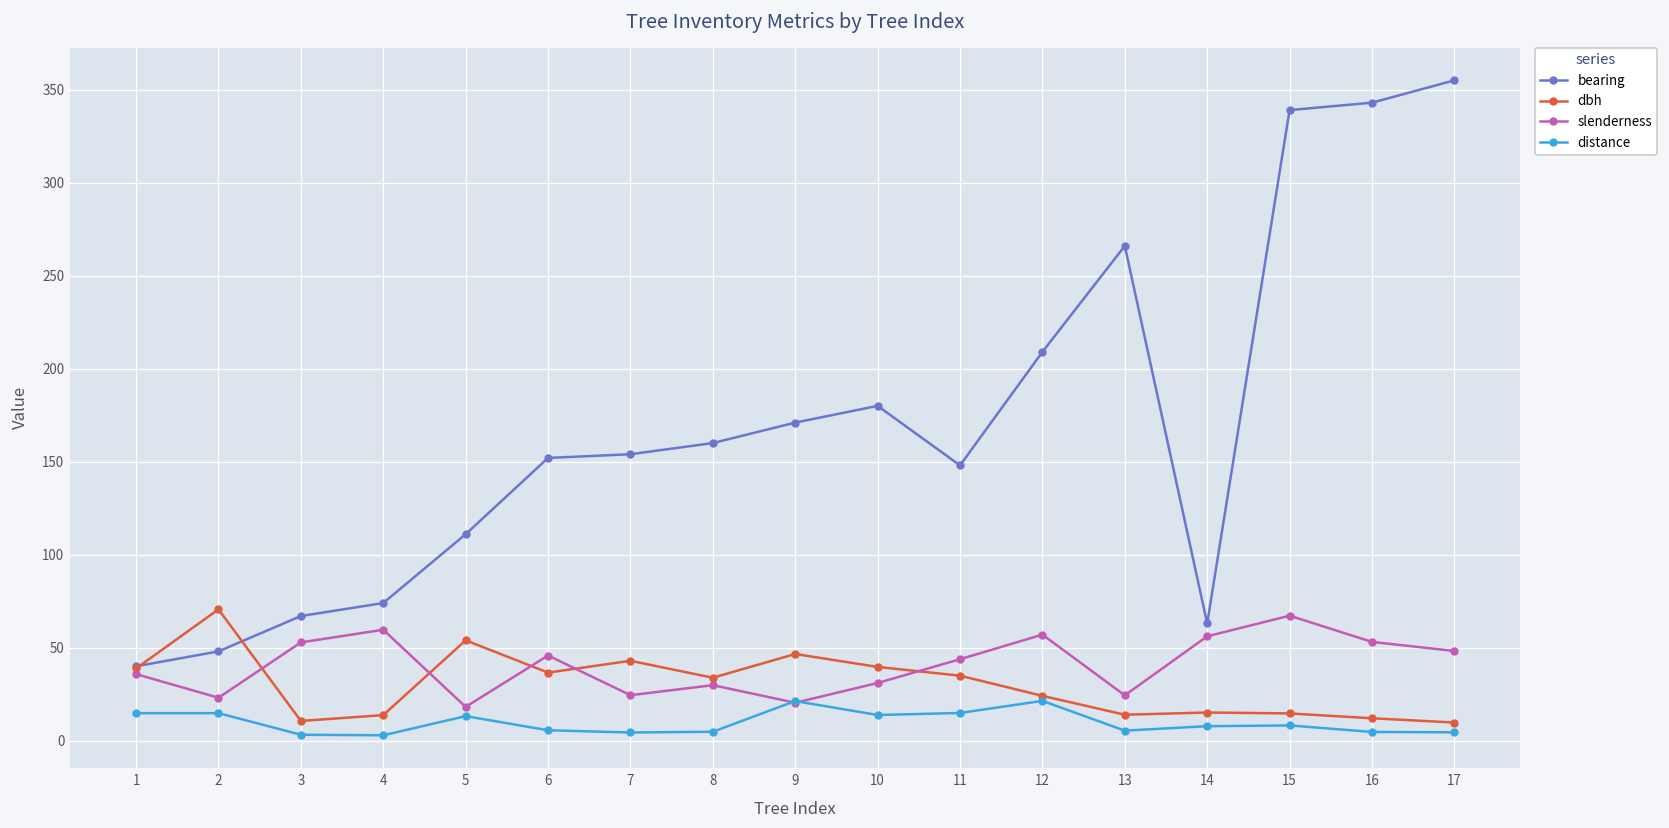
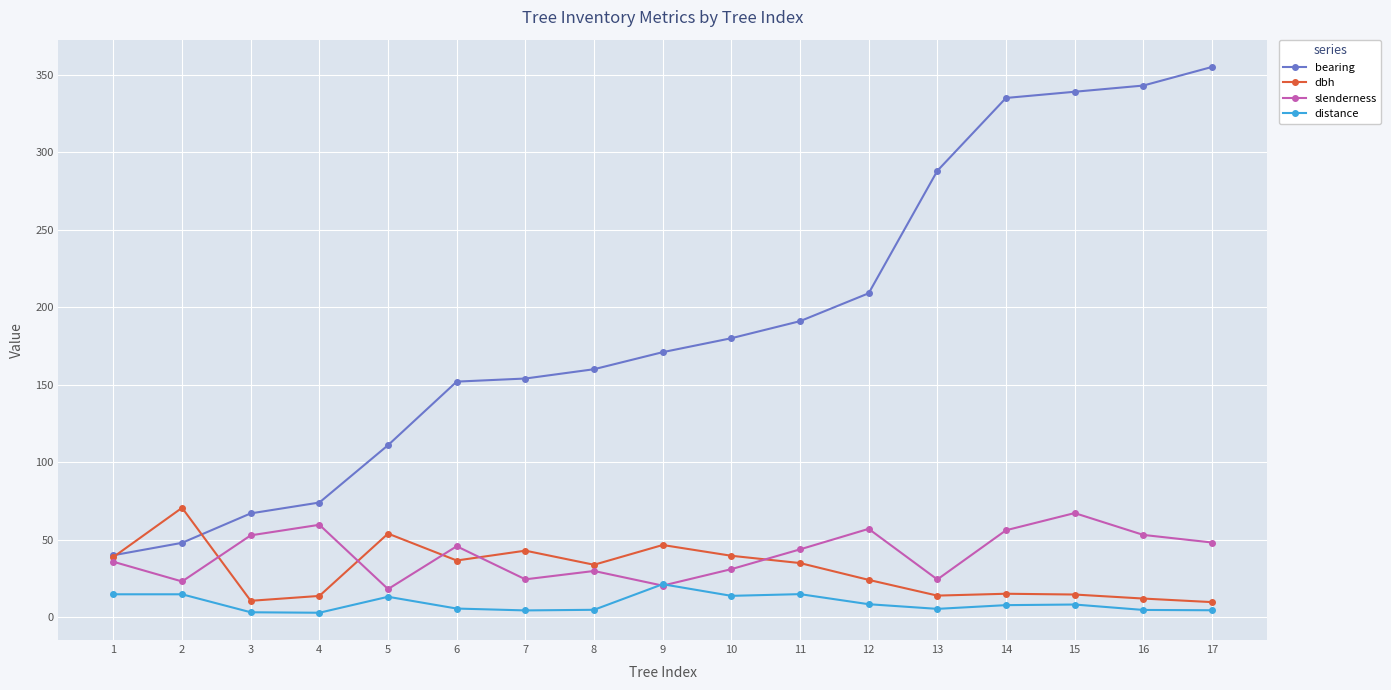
  {
    "bearing": {
      "2": 48,
      "3": 67,
      "4": 74,
      "5": 111,
      "6": 152,
      "7": 154,
      "8": 160,
      "9": 171,
      "10": 180,
-     "11": 148,
+     "11": 191,
      "12": 209,
-     "13": 266,
-     "14": 63,
+     "13": 288,
+     "14": 335,
      "15": 339,
      "16": 343,
      "17": 355
    },
    "dbh": {
      "2": 71,
      "3": 11,
      "4": 14,
      "5": 54,
      "6": 37,
      "7": 43,
      "8": 34,
      "9": 47,
      "10": 40,
      "11": 35,
      "12": 24,
      "13": 14,
      "14": 15,
      "15": 15,
      "16": 12,
      "17": 10
    },
    "slenderness": {
      "1": 36,
      "2": 23,
      "3": 53,
      "4": 60,
      "5": 18,
      "6": 46,
      "7": 24,
      "8": 30,
      "10": 31,
      "11": 44,
      "12": 57,
      "13": 24,
      "14": 56,
      "15": 67,
      "16": 53,
      "17": 48
    },
    "distance": {
      "1": 15,
      "2": 15,
      "3": 3,
      "4": 3,
      "5": 13,
      "6": 6,
      "7": 4,
      "8": 5,
      "10": 14,
      "11": 15,
-     "12": 21,
+     "12": 8,
      "13": 5,
      "14": 8,
      "15": 8,
      "16": 5,
      "17": 5
    }
  }
